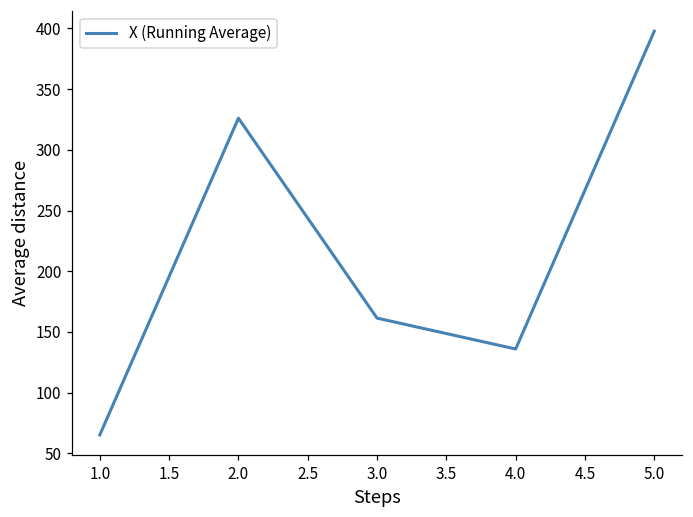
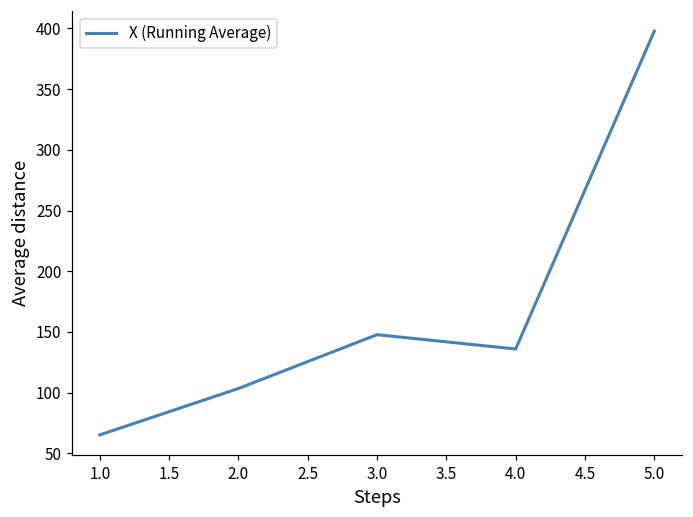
  {
    "1.0": 65,
-   "2.0": 326,
-   "3.0": 161,
+   "2.0": 103,
+   "3.0": 148,
    "4.0": 136,
    "5.0": 398
  }
